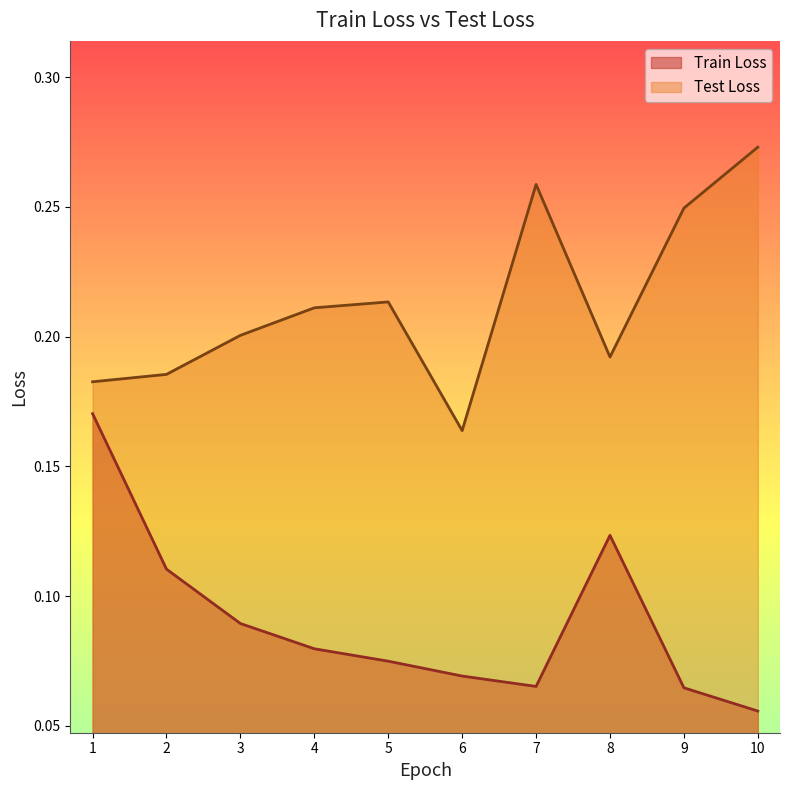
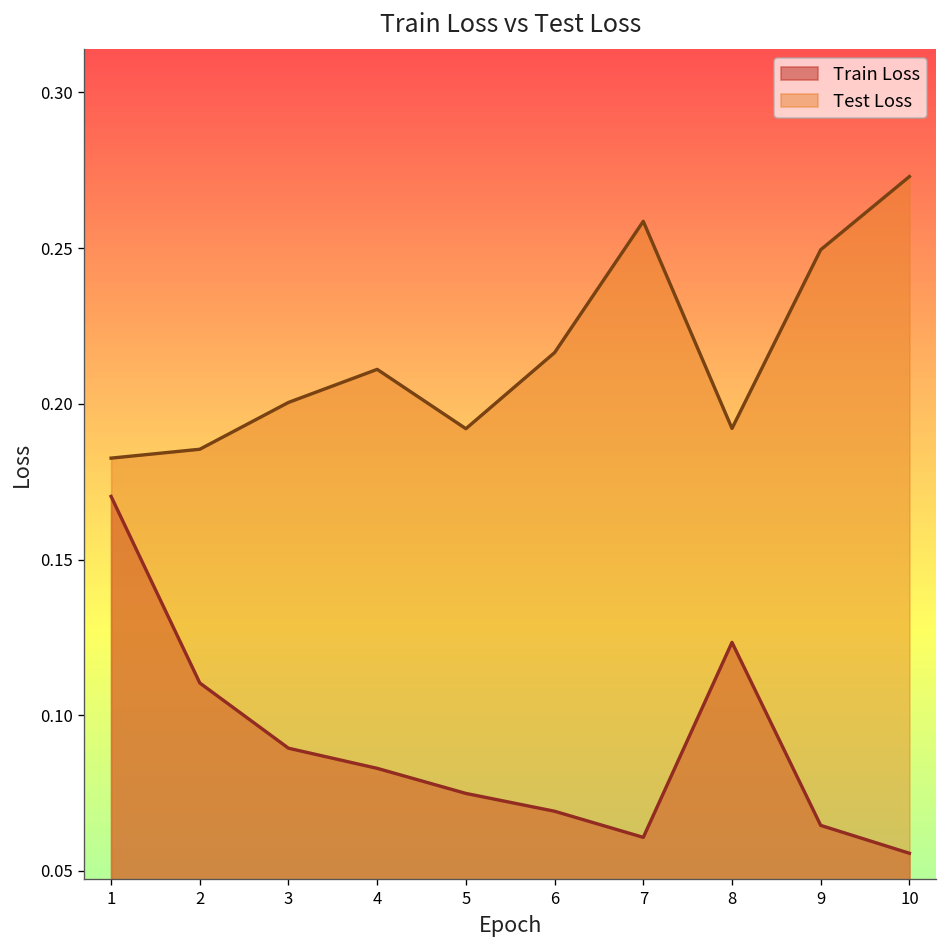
  {
    "Train Loss": {
      "1": 0.170,
      "2": 0.110,
      "3": 0.089,
-     "4": 0.080,
+     "4": 0.083,
      "5": 0.075,
      "6": 0.069,
-     "7": 0.065,
+     "7": 0.061,
      "8": 0.123,
      "9": 0.065,
      "10": 0.056
    },
    "Test Loss": {
      "1": 0.183,
      "2": 0.185,
      "3": 0.200,
      "4": 0.211,
-     "5": 0.213,
-     "6": 0.164,
+     "5": 0.192,
+     "6": 0.216,
      "7": 0.259,
      "8": 0.192,
      "9": 0.249,
      "10": 0.273
    }
  }
